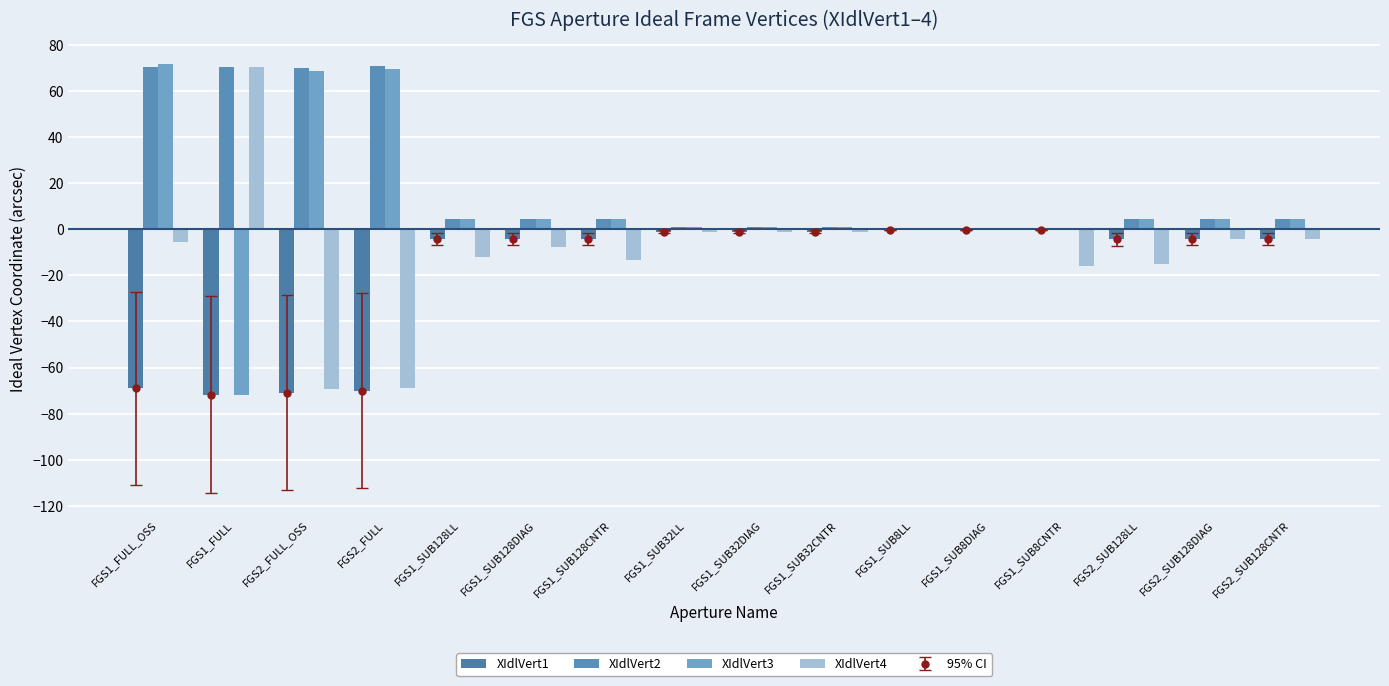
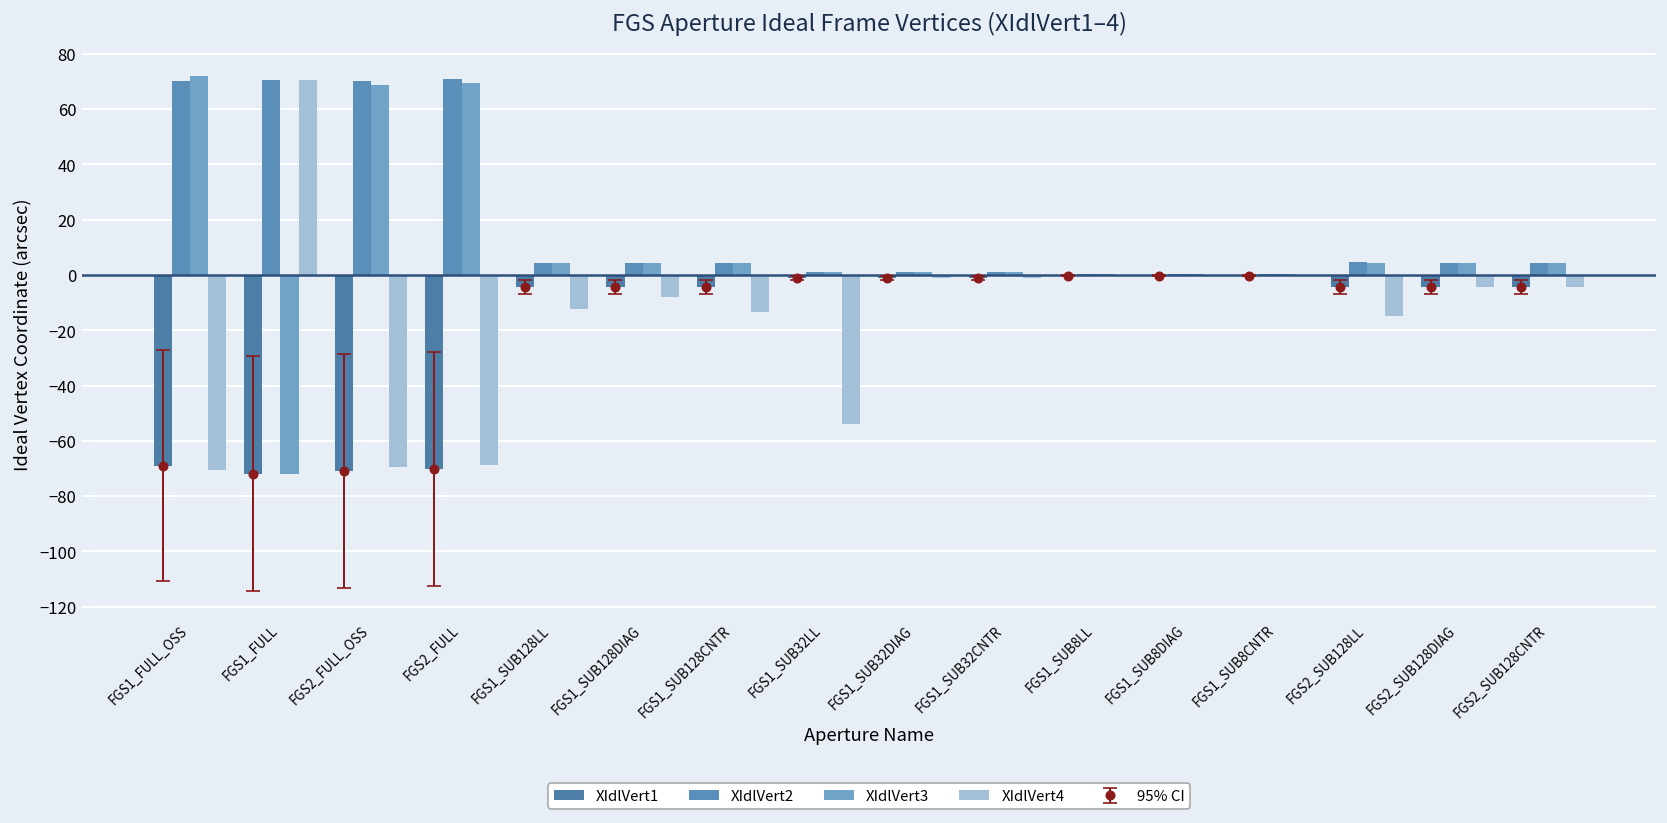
  {
    "XIdlVert4": {
-     "FGS1_FULL_OSS": -6,
+     "FGS1_FULL_OSS": -70,
      "FGS1_FULL": 70,
      "FGS2_FULL_OSS": -70,
      "FGS2_FULL": -69,
      "FGS1_SUB128LL": -12,
      "FGS1_SUB128DIAG": -8,
      "FGS1_SUB128CNTR": -14,
-     "FGS1_SUB32LL": -1,
+     "FGS1_SUB32LL": -54,
      "FGS1_SUB32DIAG": -1,
      "FGS1_SUB32CNTR": -1,
-     "FGS1_SUB8CNTR": -16,
+     "FGS1_SUB8CNTR": 0,
      "FGS2_SUB128LL": -15,
      "FGS2_SUB128DIAG": -4,
      "FGS2_SUB128CNTR": -4
    }
  }
